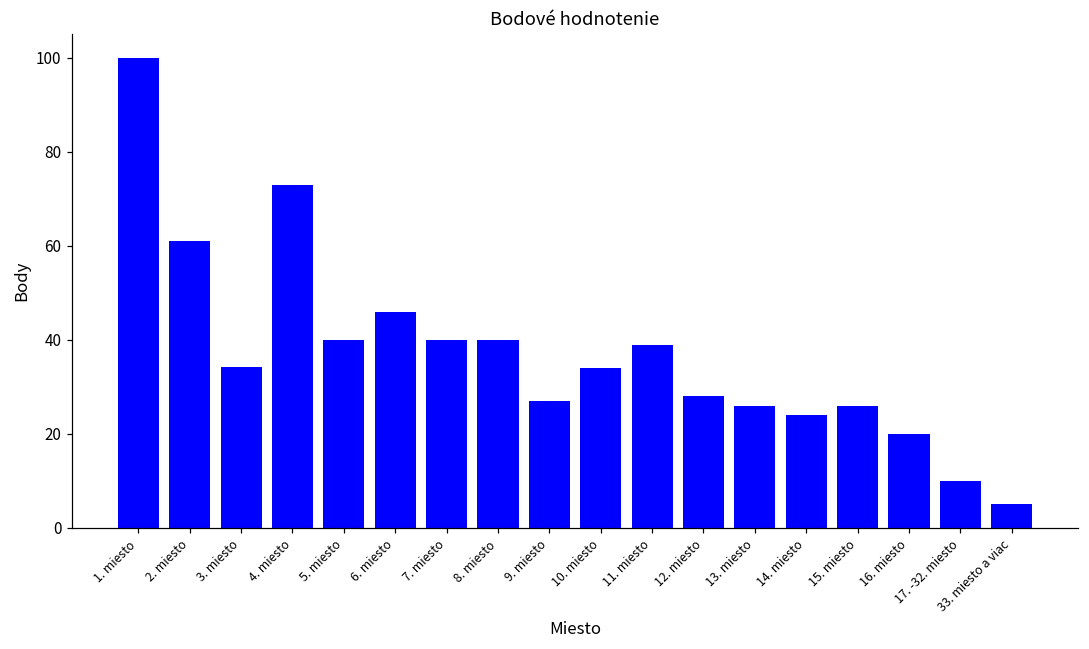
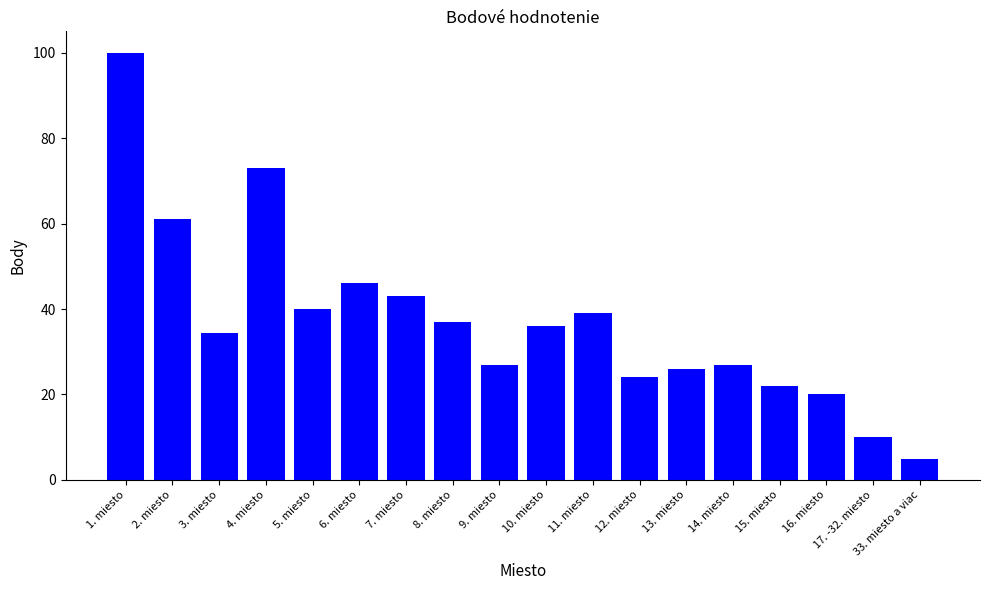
  {
    "1. miesto": 100,
    "2. miesto": 61,
    "3. miesto": 34,
    "4. miesto": 73,
    "5. miesto": 40,
    "6. miesto": 46,
-   "7. miesto": 40,
-   "8. miesto": 40,
+   "7. miesto": 43,
+   "8. miesto": 37,
    "9. miesto": 27,
-   "10. miesto": 34,
+   "10. miesto": 36,
    "11. miesto": 39,
-   "12. miesto": 28,
+   "12. miesto": 24,
    "13. miesto": 26,
-   "14. miesto": 24,
-   "15. miesto": 26,
+   "14. miesto": 27,
+   "15. miesto": 22,
    "16. miesto": 20,
    "17. -32. miesto": 10,
    "33. miesto a viac": 5
  }
